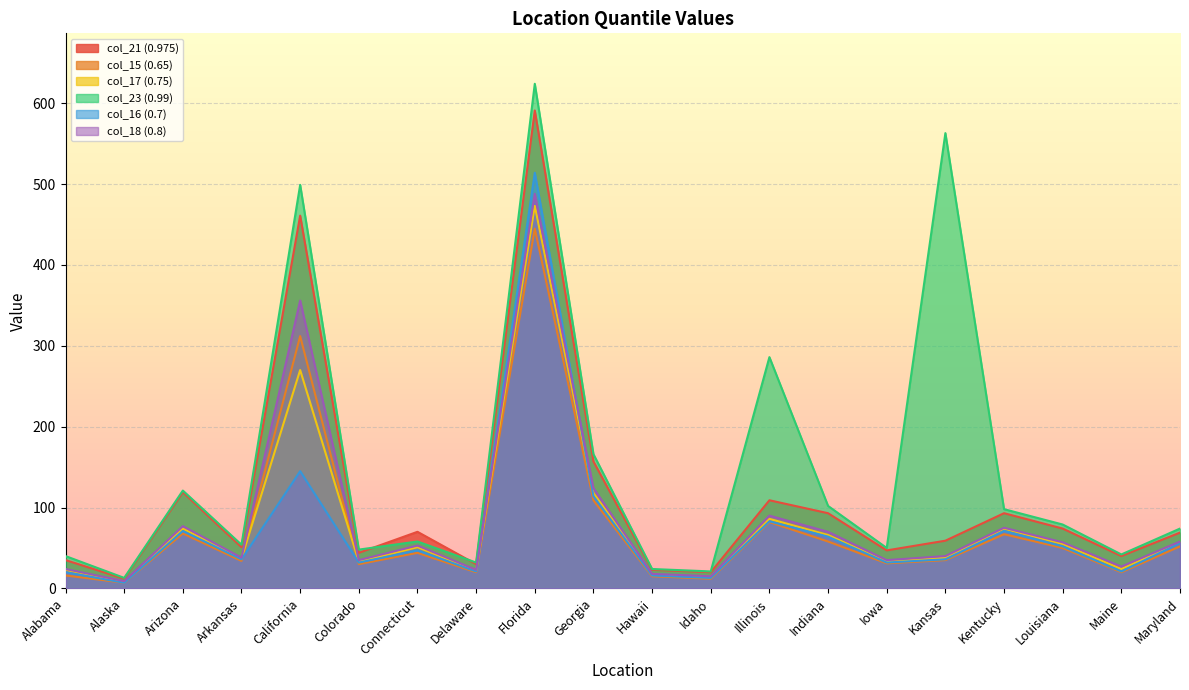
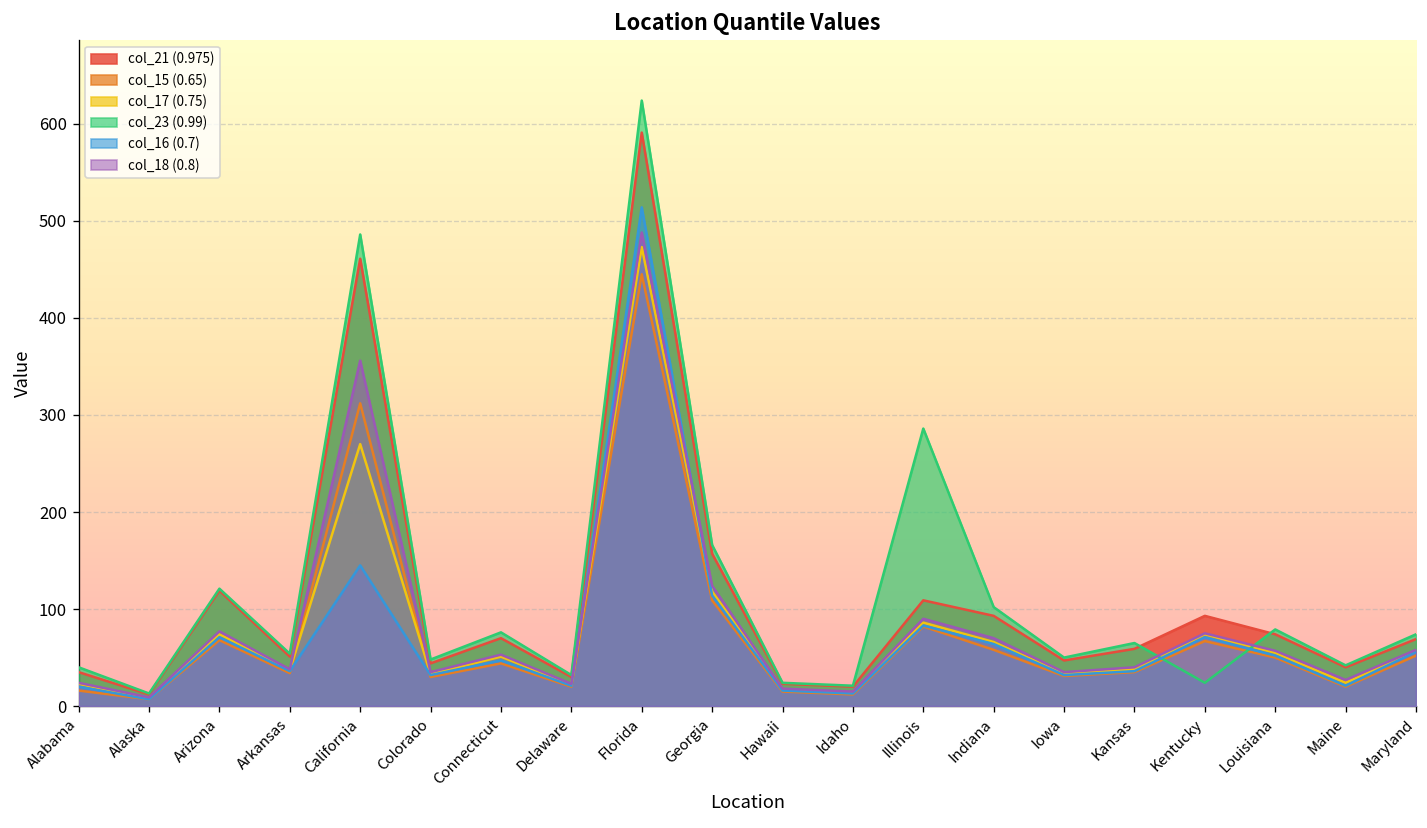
  {
    "col_17 (0.75)": {
      "California": 270,
      "Florida": 470,
      "Georgia": 120
    },
    "col_23 (0.99)": {
      "Alabama": 40,
-     "California": 500,
+     "California": 490,
      "Colorado": 50,
-     "Connecticut": 60,
+     "Connecticut": 80,
      "Florida": 620,
      "Georgia": 170,
      "Illinois": 290,
      "Indiana": 100,
-     "Kansas": 560,
-     "Kentucky": 100,
+     "Kansas": 70,
+     "Kentucky": 20,
      "Louisiana": 80,
      "Maryland": 70
    },
    "col_16 (0.7)": {
      "California": 150,
      "Florida": 510,
      "Georgia": 110
    },
    "col_18 (0.8)": {
      "California": 360,
      "Florida": 490,
      "Georgia": 120,
      "Illinois": 90,
      "Indiana": 70
    }
  }
